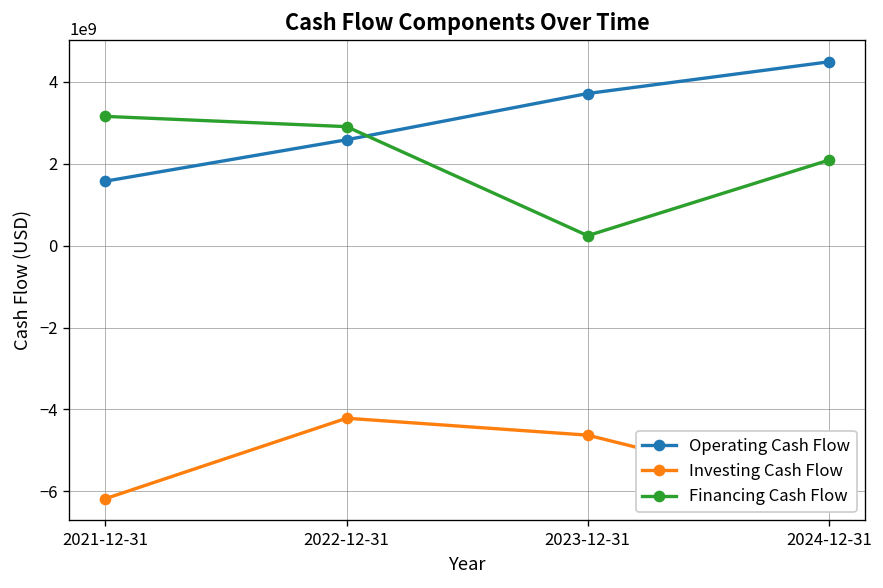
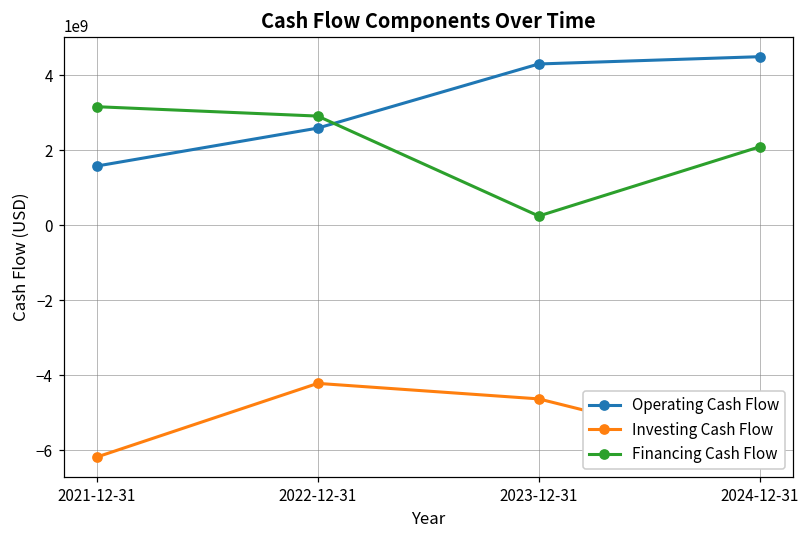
  {
    "Operating Cash Flow": {
      "2021-12-31": 1600000000,
      "2022-12-31": 2600000000,
-     "2023-12-31": 3700000000,
+     "2023-12-31": 4300000000,
      "2024-12-31": 4500000000
    },
    "Investing Cash Flow": {
      "2021-12-31": -6200000000,
      "2022-12-31": -4200000000,
      "2023-12-31": -4600000000
    },
    "Financing Cash Flow": {
      "2021-12-31": 3200000000,
      "2022-12-31": 2900000000,
      "2023-12-31": 200000000,
      "2024-12-31": 2100000000
    }
  }
